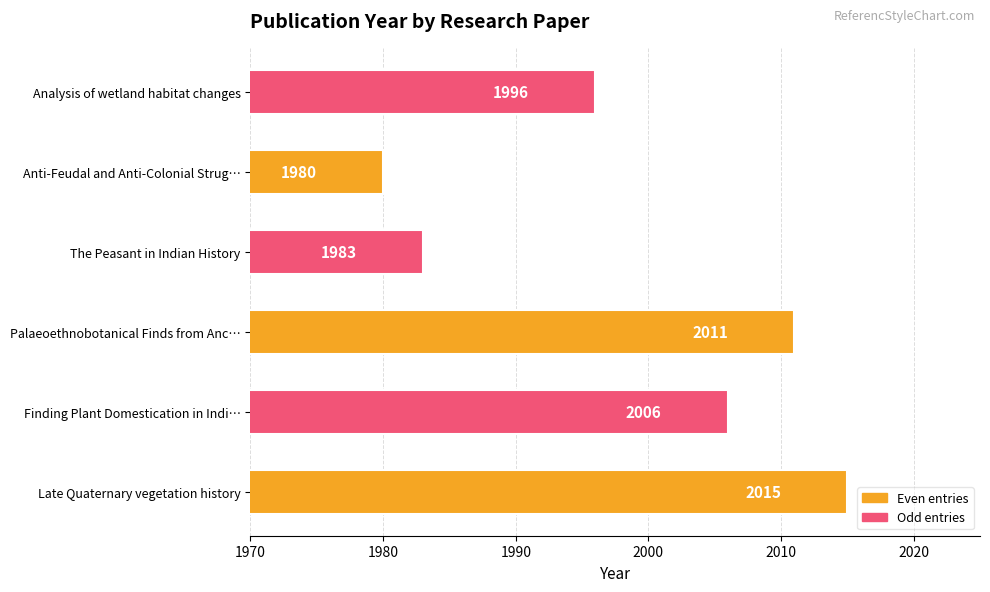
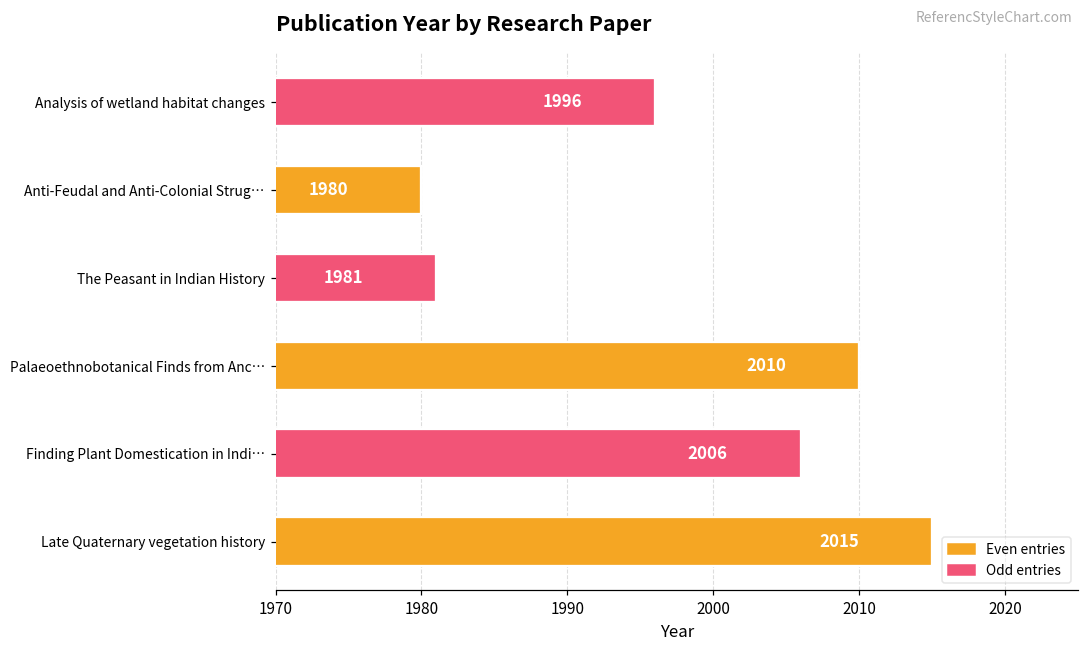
  {
    "Analysis of wetland habitat changes": 1996,
    "Anti-Feudal and Anti-Colonial Strug…": 1980,
-   "The Peasant in Indian History": 1983,
-   "Palaeoethnobotanical Finds from Anc…": 2011,
+   "The Peasant in Indian History": 1981,
+   "Palaeoethnobotanical Finds from Anc…": 2010,
    "Finding Plant Domestication in Indi…": 2006,
    "Late Quaternary vegetation history": 2015
  }
